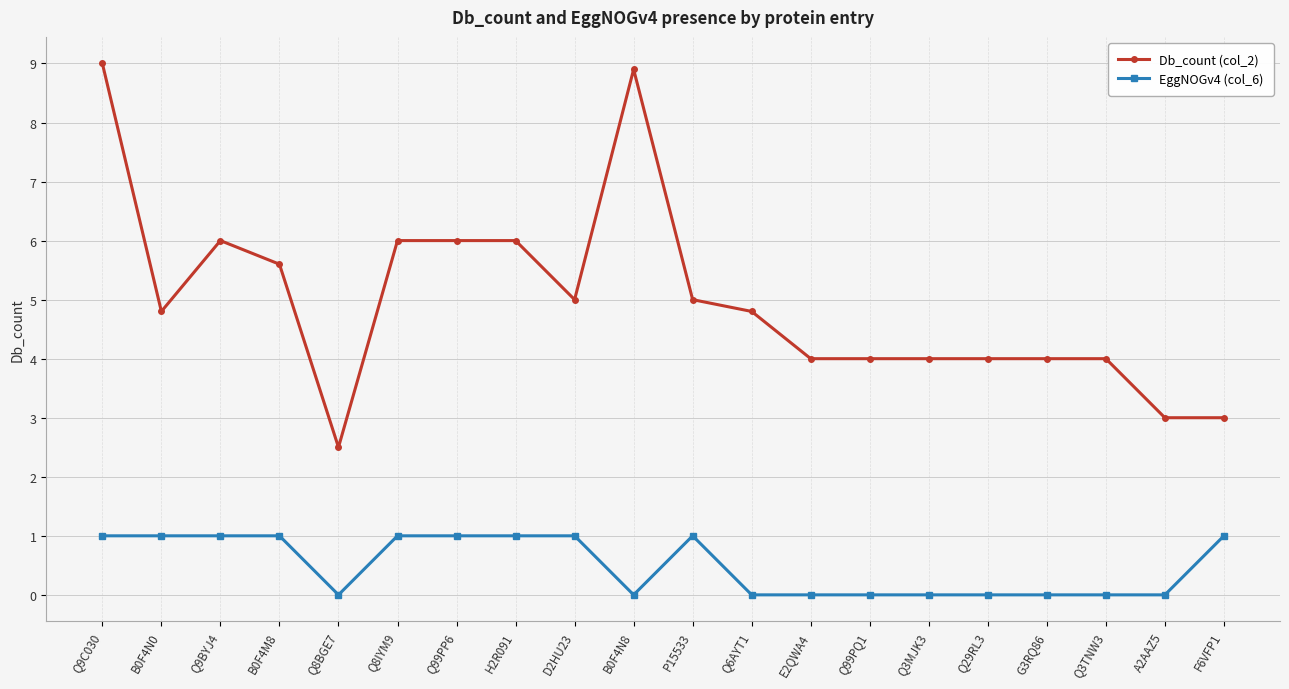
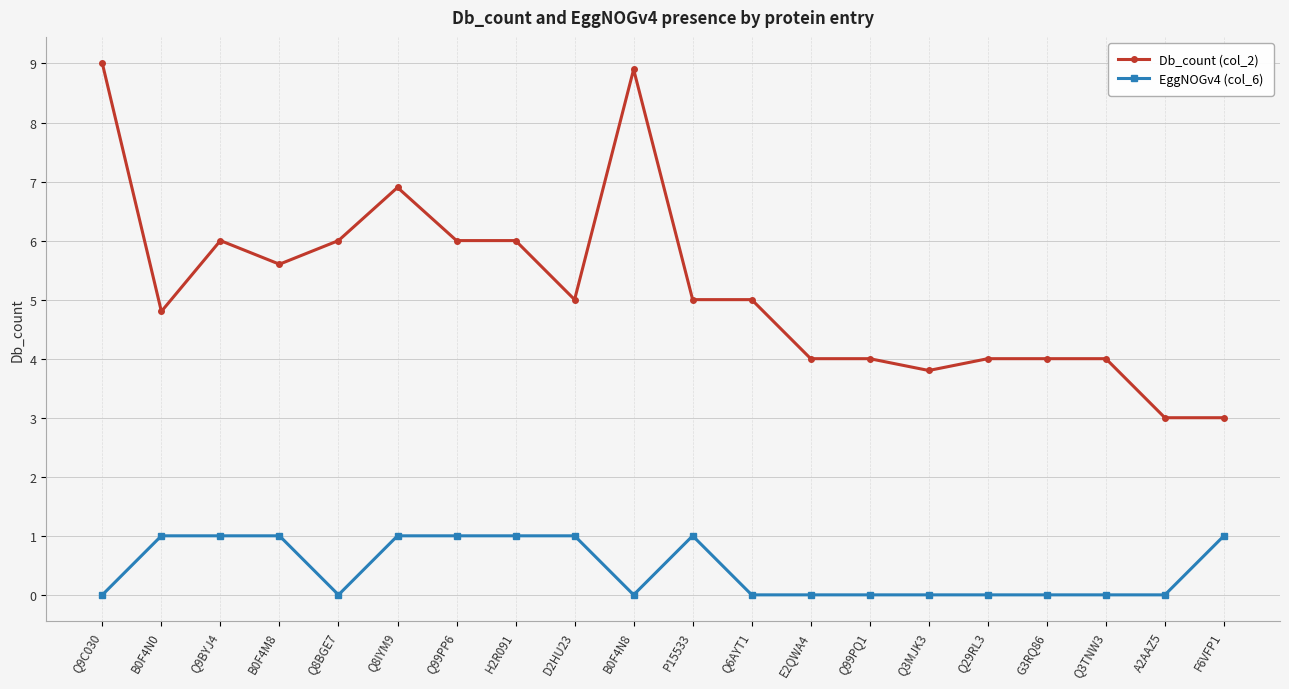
  {
    "Db_count (col_2)": {
      "Q9C030": 9.0,
      "B0F4N0": 4.8,
      "Q9BYJ4": 6.0,
      "B0F4M8": 5.6,
-     "Q8BGE7": 2.5,
-     "Q8IYM9": 6.0,
+     "Q8BGE7": 6.0,
+     "Q8IYM9": 6.9,
      "Q99PP6": 6.0,
      "H2R091": 6.0,
      "D2HU23": 5.0,
      "B0F4N8": 8.9,
      "P15533": 5.0,
-     "Q6AYT1": 4.8,
+     "Q6AYT1": 5.0,
      "E2QWA4": 4.0,
      "Q99PQ1": 4.0,
-     "Q3MJK3": 4.0,
+     "Q3MJK3": 3.8,
      "Q29RL3": 4.0,
      "G3RQ86": 4.0,
      "Q3TNW3": 4.0,
      "A2AAZ5": 3.0,
      "F6VFP1": 3.0
    },
    "EggNOGv4 (col_6)": {
-     "Q9C030": 1,
+     "Q9C030": 0,
      "B0F4N0": 1,
      "Q9BYJ4": 1,
      "B0F4M8": 1,
      "Q8BGE7": 0,
      "Q8IYM9": 1,
      "Q99PP6": 1,
      "H2R091": 1,
      "D2HU23": 1,
      "B0F4N8": 0,
      "P15533": 1,
      "Q6AYT1": 0,
      "E2QWA4": 0,
      "Q99PQ1": 0,
      "Q3MJK3": 0,
      "Q29RL3": 0,
      "G3RQ86": 0,
      "Q3TNW3": 0,
      "A2AAZ5": 0,
      "F6VFP1": 1
    }
  }
